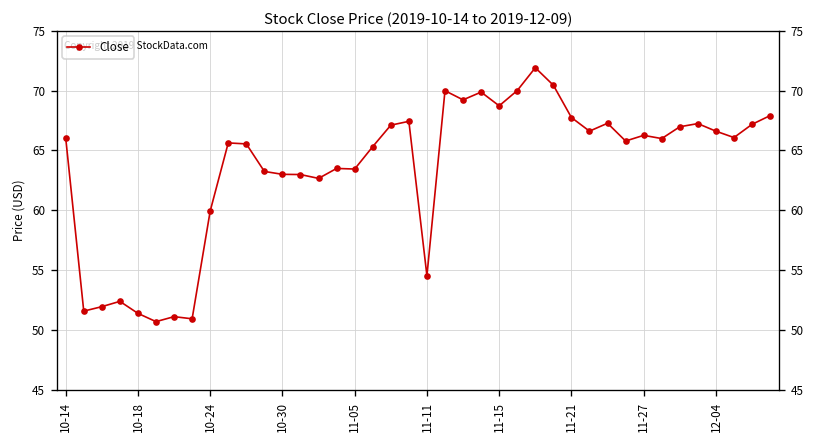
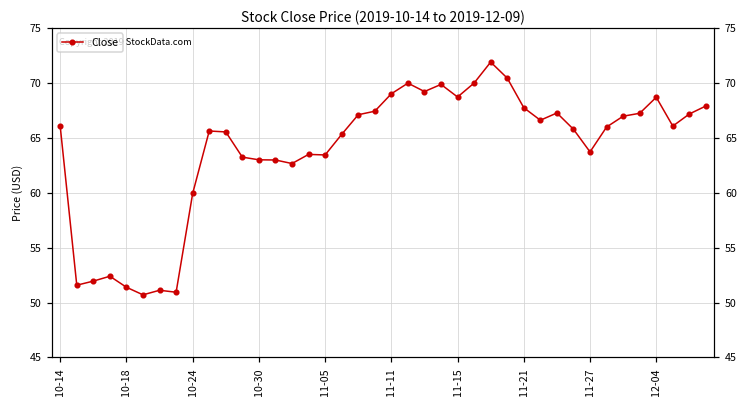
  {
    "10-14": 66,
    "10-18": 51,
    "10-24": 60,
    "10-30": 63,
    "11-05": 63,
-   "11-11": 55,
+   "11-11": 69,
    "11-15": 69,
    "11-21": 68,
-   "11-27": 66,
-   "12-04": 67
+   "11-27": 64,
+   "12-04": 69
  }
